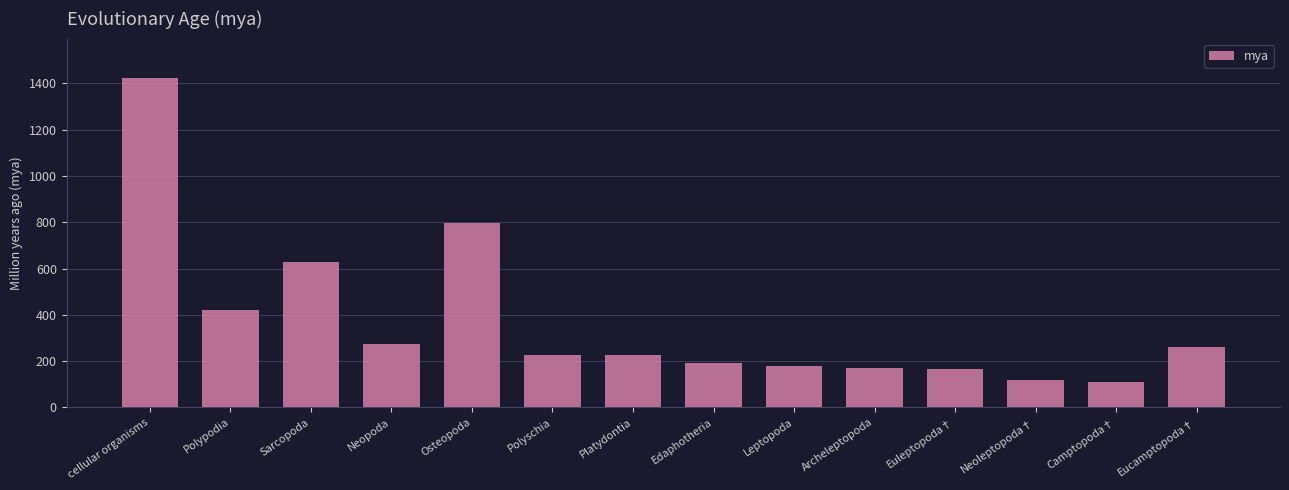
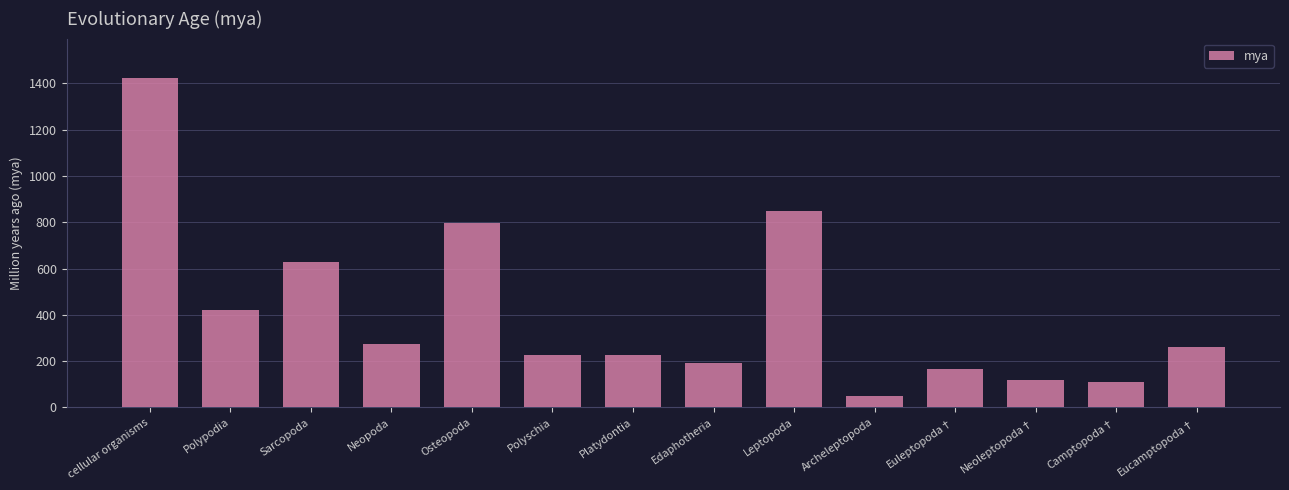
  {
    "cellular organisms": 1420,
    "Polypodia": 420,
    "Sarcopoda": 630,
    "Neopoda": 270,
    "Osteopoda": 800,
    "Polyschia": 230,
    "Platydontia": 230,
    "Edaphotheria": 190,
-   "Leptopoda": 180,
-   "Archeleptopoda": 170,
+   "Leptopoda": 850,
+   "Archeleptopoda": 50,
    "Euleptopoda†": 160,
    "Neoleptopoda†": 120,
    "Camptopoda†": 110,
    "Eucamptopoda†": 260
  }
